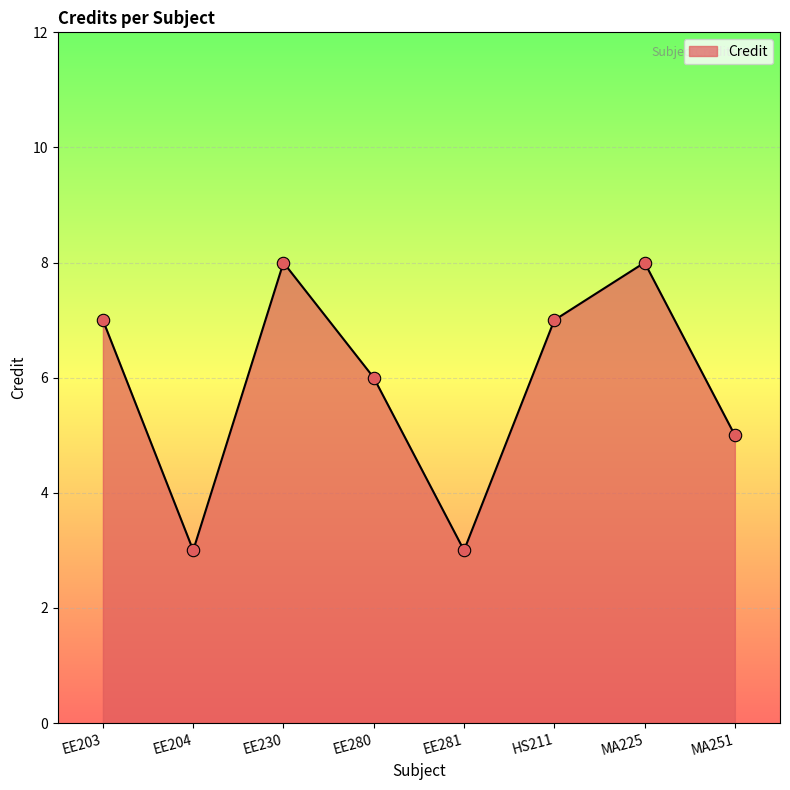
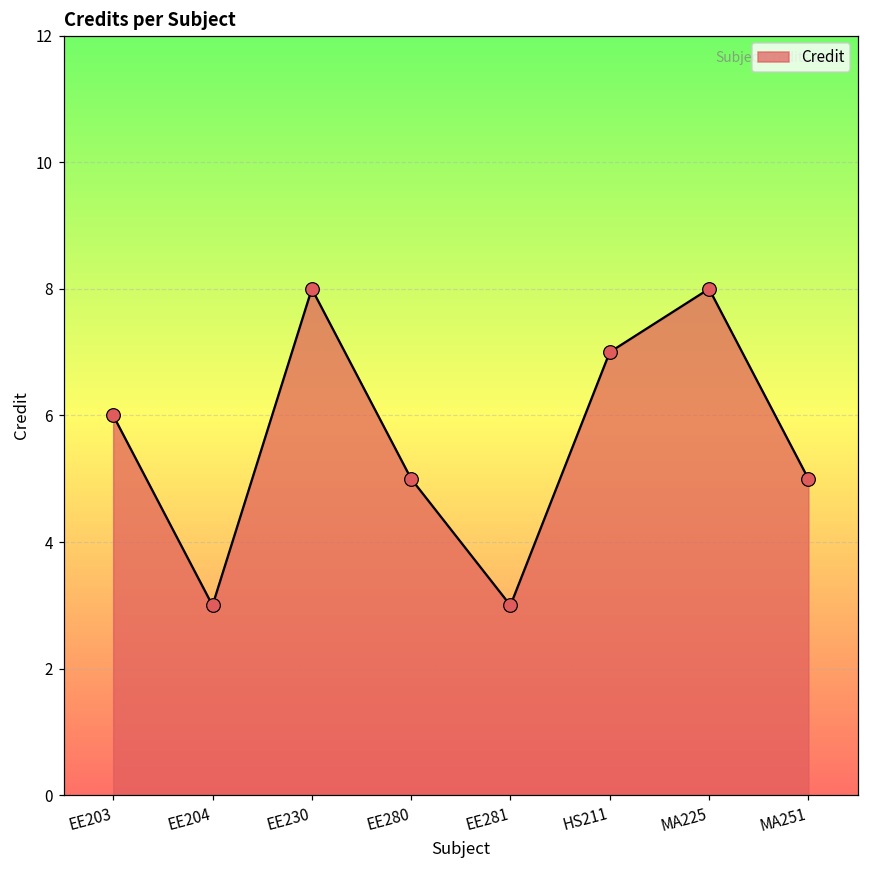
  {
-   "EE203": 7,
+   "EE203": 6,
    "EE204": 3,
    "EE230": 8,
-   "EE280": 6,
+   "EE280": 5,
    "EE281": 3,
    "HS211": 7,
    "MA225": 8,
    "MA251": 5
  }
